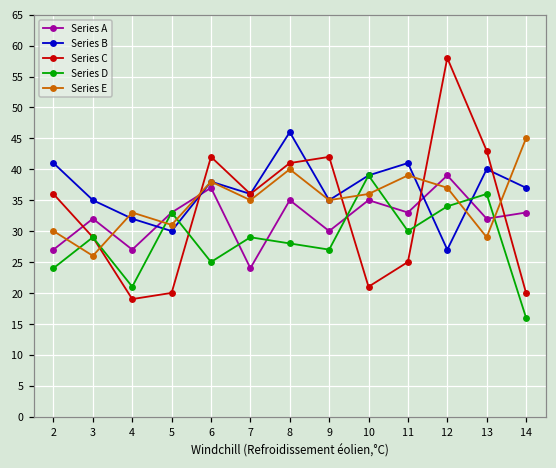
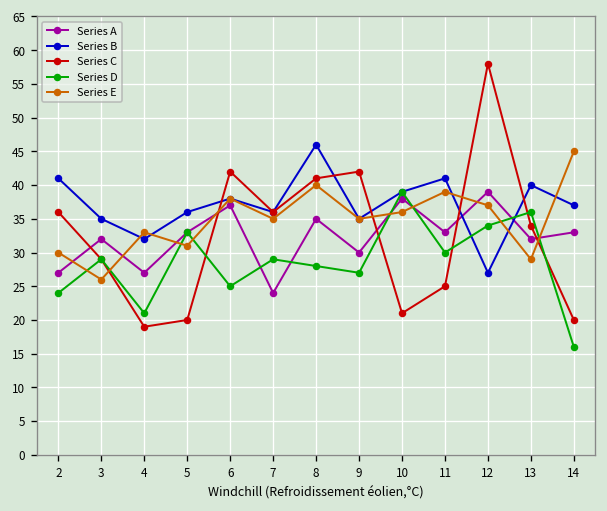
  {
    "Series A": {
      "2": 27,
      "3": 32,
      "4": 27,
      "6": 37,
      "7": 24,
      "8": 35,
      "9": 30,
-     "10": 35,
+     "10": 38,
      "11": 33,
      "12": 39,
      "13": 32,
      "14": 33
    },
    "Series B": {
      "2": 41,
      "3": 35,
      "4": 32,
-     "5": 30,
+     "5": 36,
      "8": 46,
      "11": 41,
      "12": 27,
      "13": 40,
      "14": 37
    },
    "Series C": {
      "2": 36,
      "4": 19,
      "5": 20,
      "6": 42,
      "8": 41,
      "9": 42,
      "10": 21,
      "11": 25,
      "12": 58,
-     "13": 43,
+     "13": 34,
      "14": 20
    },
    "Series D": {
      "2": 24,
      "4": 21,
      "6": 25,
      "7": 29,
      "8": 28,
      "9": 27,
      "11": 30,
      "12": 34,
      "13": 36,
      "14": 16
    },
    "Series E": {
      "2": 30,
      "3": 26,
      "4": 33,
      "5": 31,
      "7": 35,
      "8": 40,
      "10": 36,
      "11": 39,
      "12": 37,
      "13": 29,
      "14": 45
    }
  }
